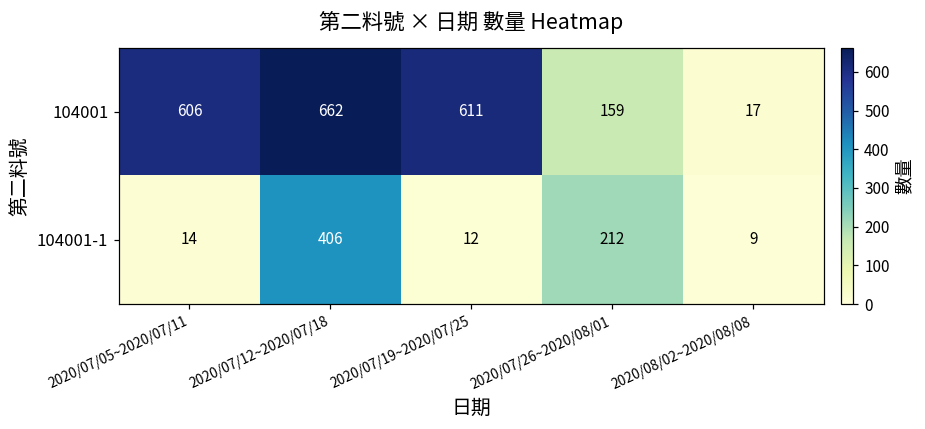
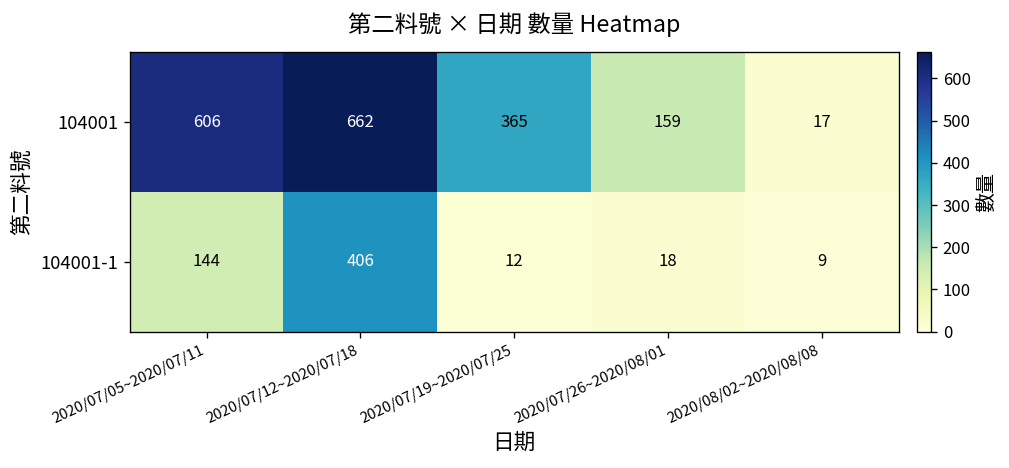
  {
    "104001": {
      "2020/07/05~2020/07/11": 606,
      "2020/07/12~2020/07/18": 662,
-     "2020/07/19~2020/07/25": 611,
+     "2020/07/19~2020/07/25": 365,
      "2020/07/26~2020/08/01": 159,
      "2020/08/02~2020/08/08": 17
    },
    "104001-1": {
-     "2020/07/05~2020/07/11": 14,
+     "2020/07/05~2020/07/11": 144,
      "2020/07/12~2020/07/18": 406,
      "2020/07/19~2020/07/25": 12,
-     "2020/07/26~2020/08/01": 212,
+     "2020/07/26~2020/08/01": 18,
      "2020/08/02~2020/08/08": 9
    }
  }
